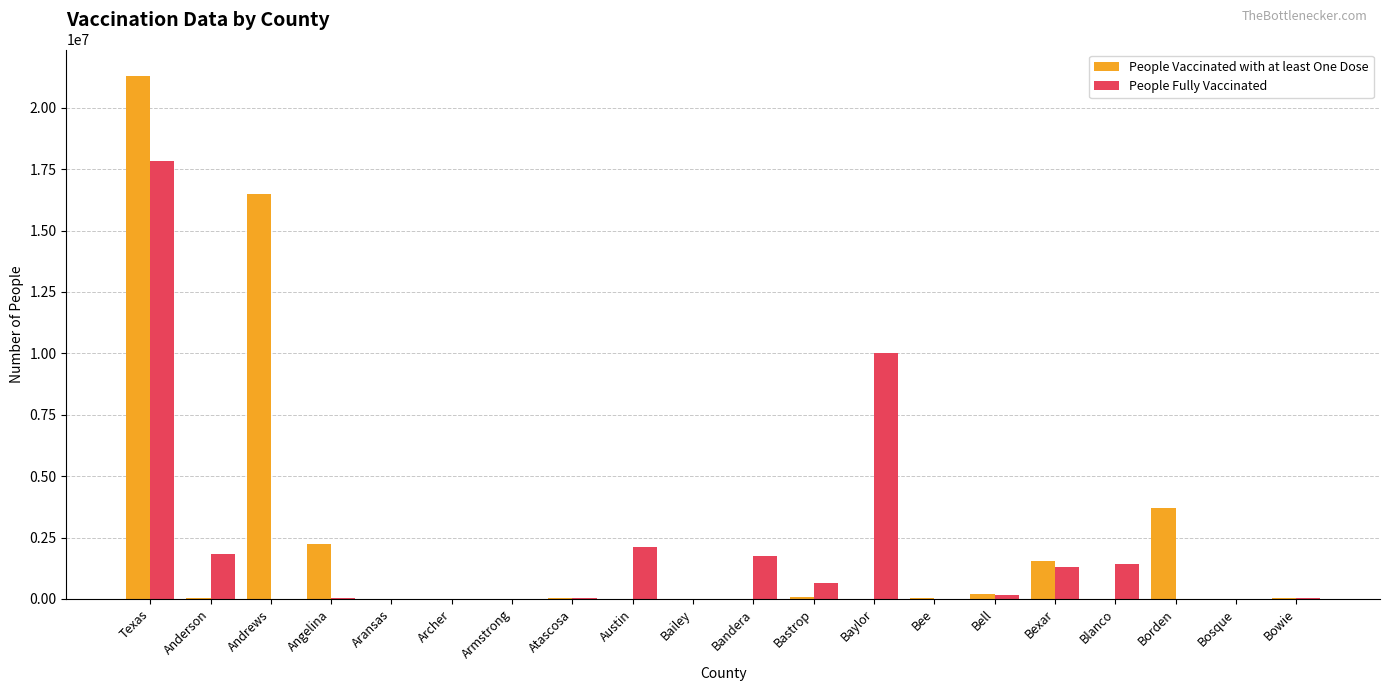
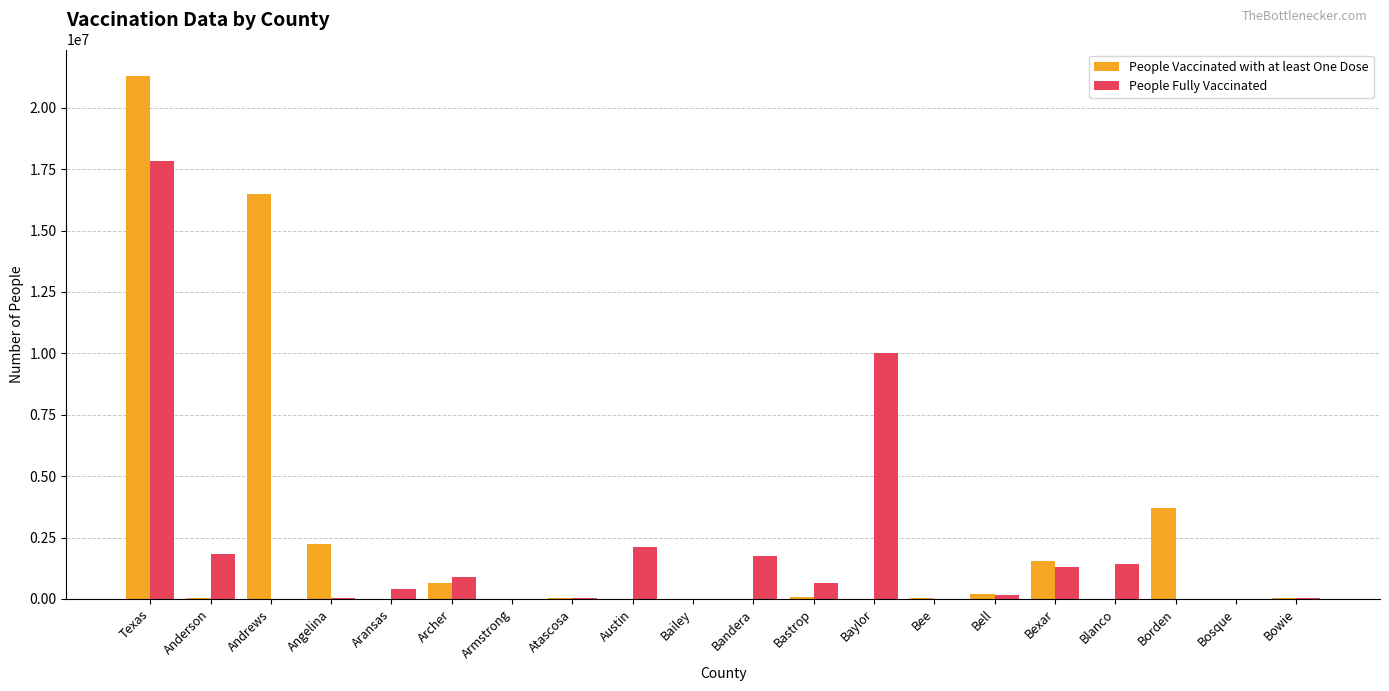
  {
    "People Vaccinated with at least One Dose": {
      "Texas": 21300000,
      "Andrews": 16500000,
      "Angelina": 2200000,
-     "Archer": 0,
+     "Archer": 600000,
      "Bell": 200000,
      "Bexar": 1500000,
      "Borden": 3700000
    },
    "People Fully Vaccinated": {
      "Texas": 17800000,
      "Anderson": 1800000,
-     "Aransas": 0,
-     "Archer": 0,
+     "Aransas": 400000,
+     "Archer": 900000,
      "Austin": 2100000,
      "Bandera": 1700000,
      "Bastrop": 600000,
      "Baylor": 10000000,
      "Bell": 200000,
      "Bexar": 1300000,
      "Blanco": 1400000
    }
  }
